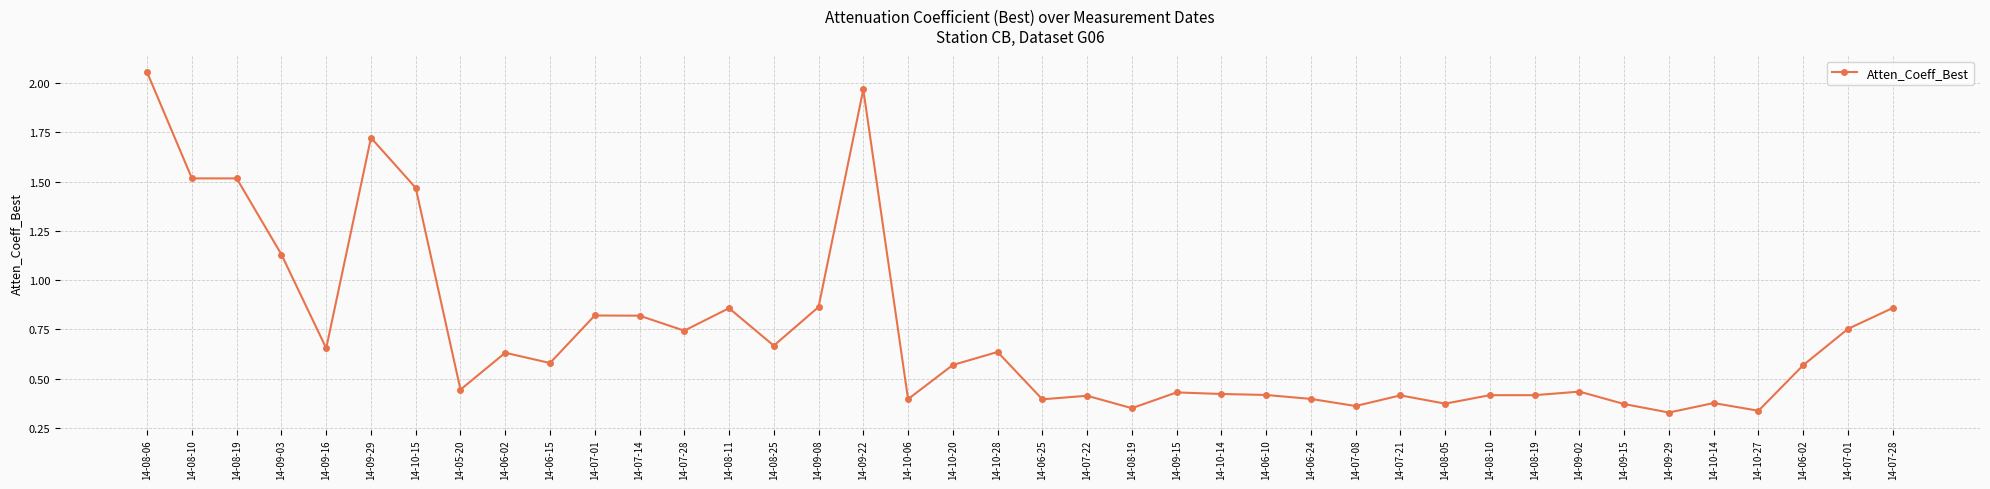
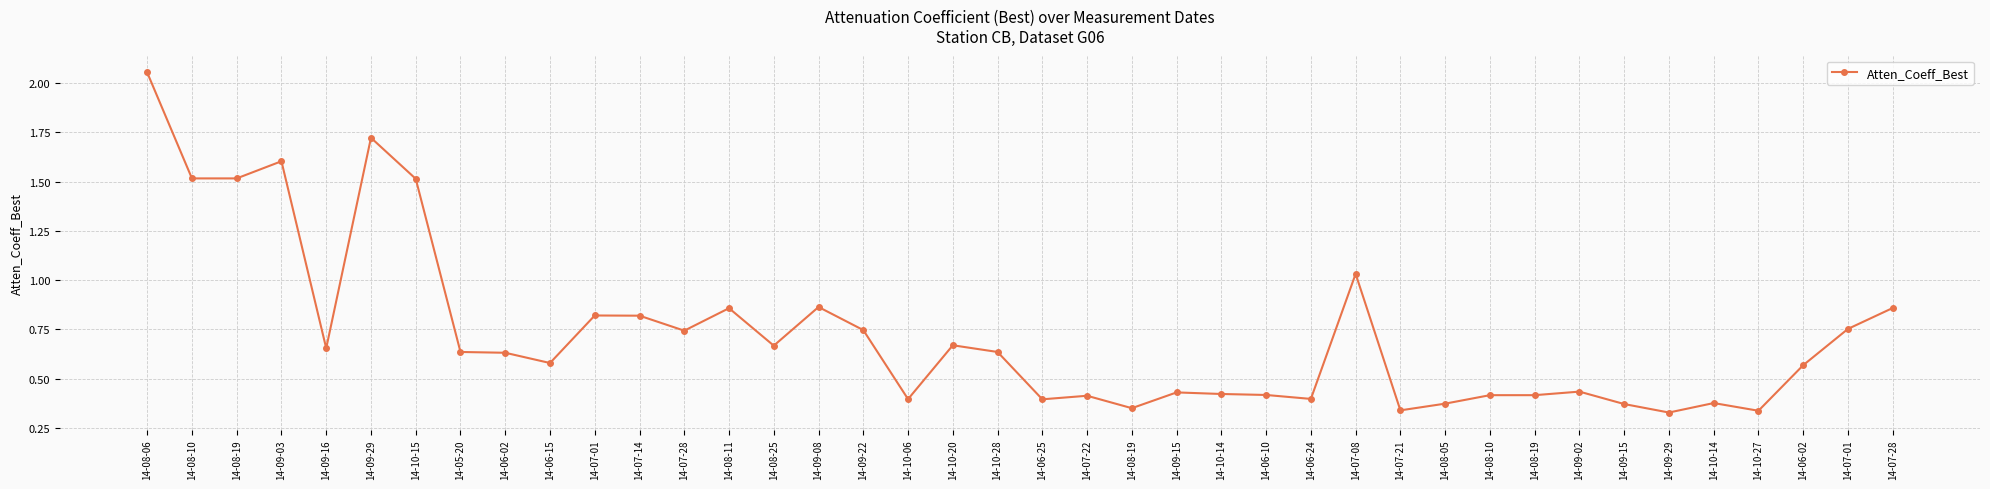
  {
    "14-08-06": 2.05,
-   "14-09-03": 1.13,
+   "14-09-03": 1.60,
    "14-09-16": 0.66,
-   "14-10-15": 1.47,
-   "14-05-20": 0.45,
+   "14-10-15": 1.51,
+   "14-05-20": 0.64,
    "14-06-15": 0.58,
    "14-07-14": 0.82,
    "14-08-11": 0.86,
    "14-08-25": 0.67,
    "14-09-08": 0.86,
-   "14-09-22": 1.97,
+   "14-09-22": 0.75,
    "14-10-06": 0.40,
-   "14-10-20": 0.57,
+   "14-10-20": 0.67,
    "14-10-28": 0.64,
    "14-06-25": 0.40,
    "14-07-22": 0.41,
    "14-06-10": 0.42,
    "14-06-24": 0.40,
-   "14-07-08": 0.36,
-   "14-07-21": 0.42,
+   "14-07-08": 1.03,
+   "14-07-21": 0.34,
    "14-08-05": 0.37,
    "14-09-02": 0.44,
    "14-10-27": 0.34
  }
